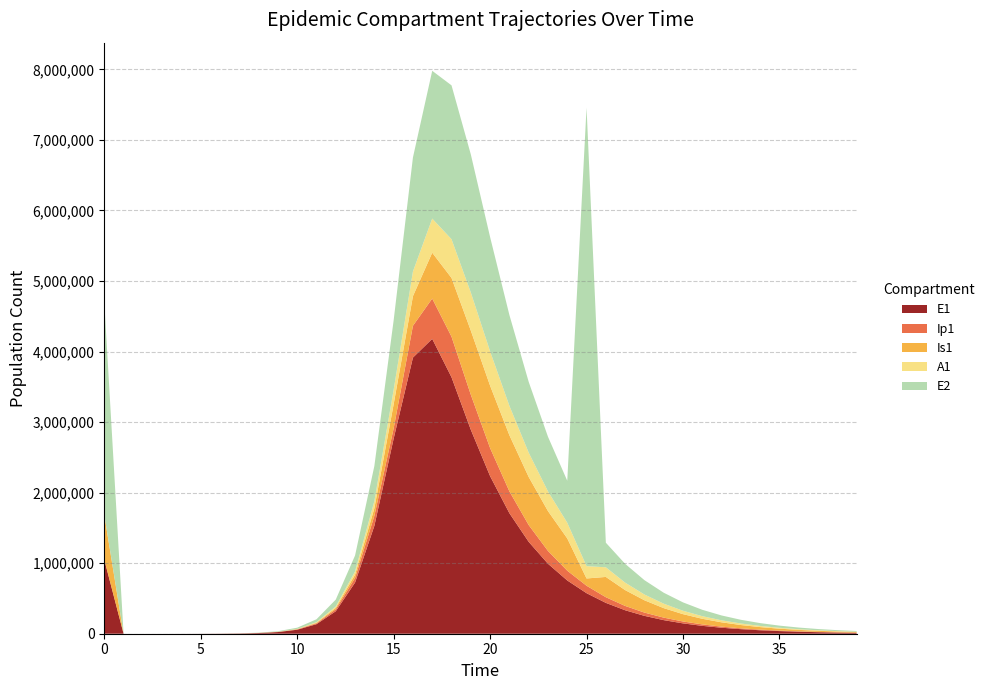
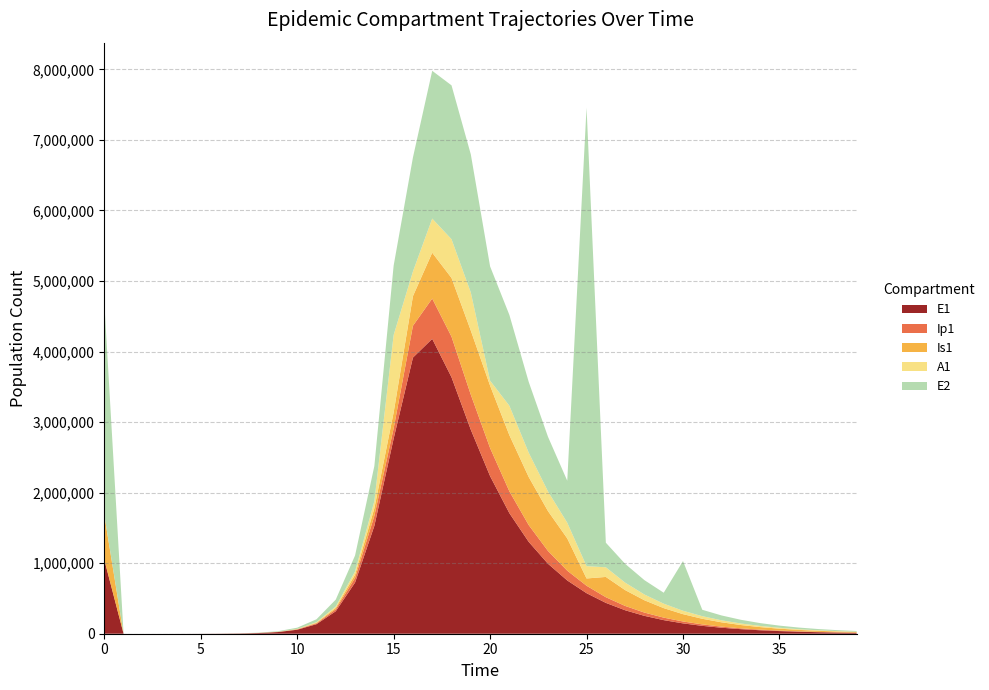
  {
    "E1": {
      "15": "2,800,000",
      "20": "2,200,000",
      "25": "600,000"
    },
    "Ip1": {
      "15": "100,000",
      "20": "400,000",
      "25": "100,000"
    },
    "Is1": {
-     "15": "300,000",
+     "15": "200,000",
      "20": "900,000",
      "25": "100,000",
      "30": "100,000"
    },
    "A1": {
-     "15": "200,000",
-     "20": "500,000",
+     "15": "1,100,000",
+     "20": "100,000",
      "25": "200,000",
      "30": "0"
    },
    "E2": {
      "0": "3,000,000",
      "15": "1,000,000",
      "20": "1,600,000",
      "25": "6,500,000",
-     "30": "100,000"
+     "30": "700,000"
    }
  }
